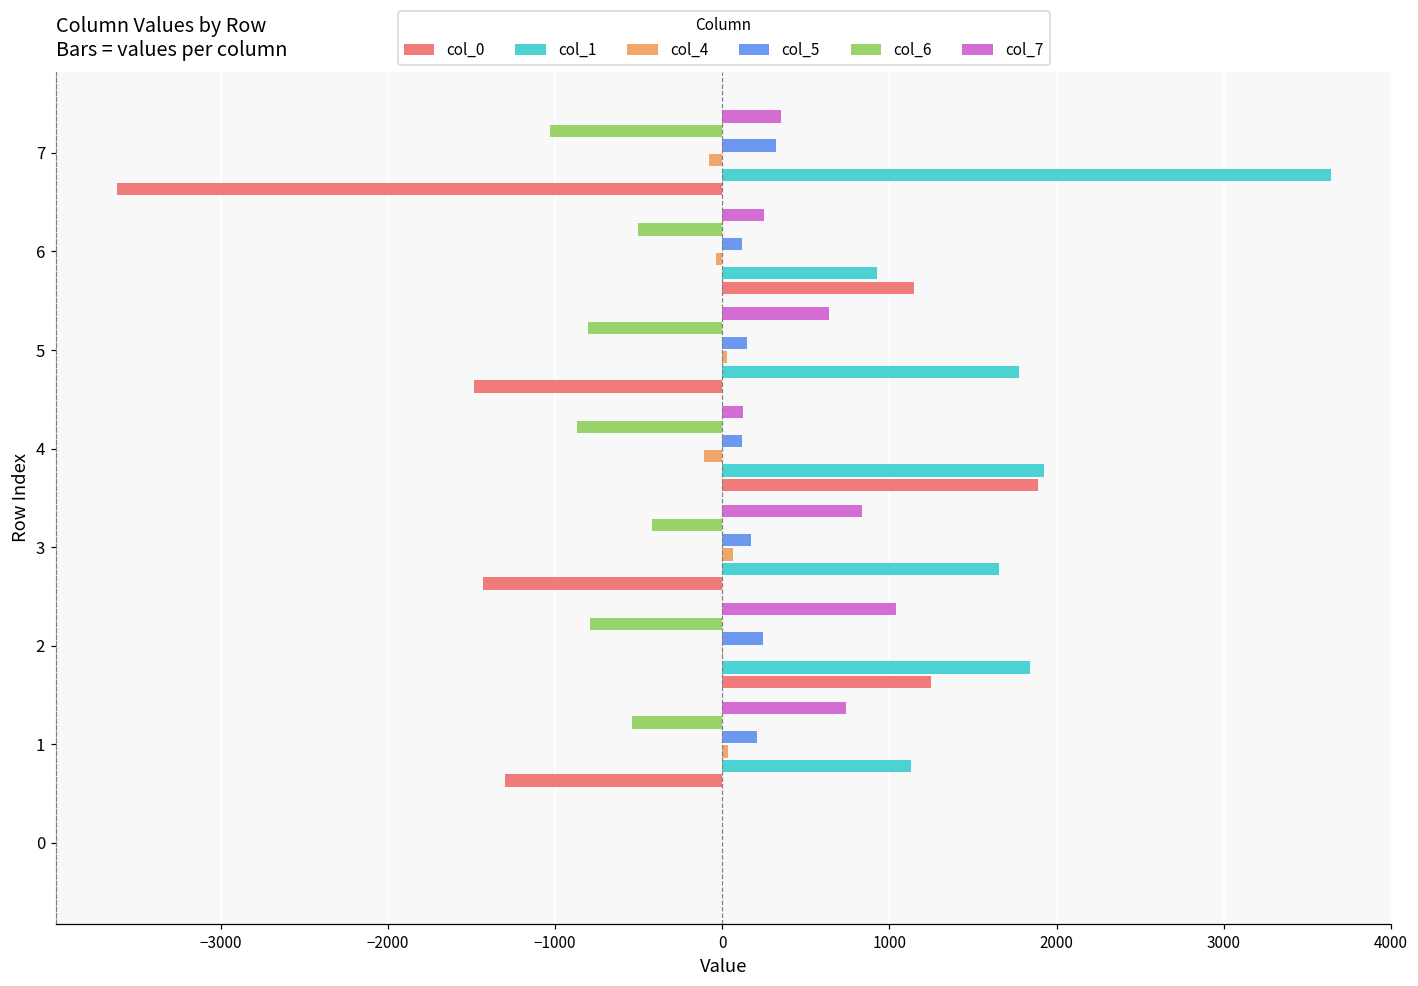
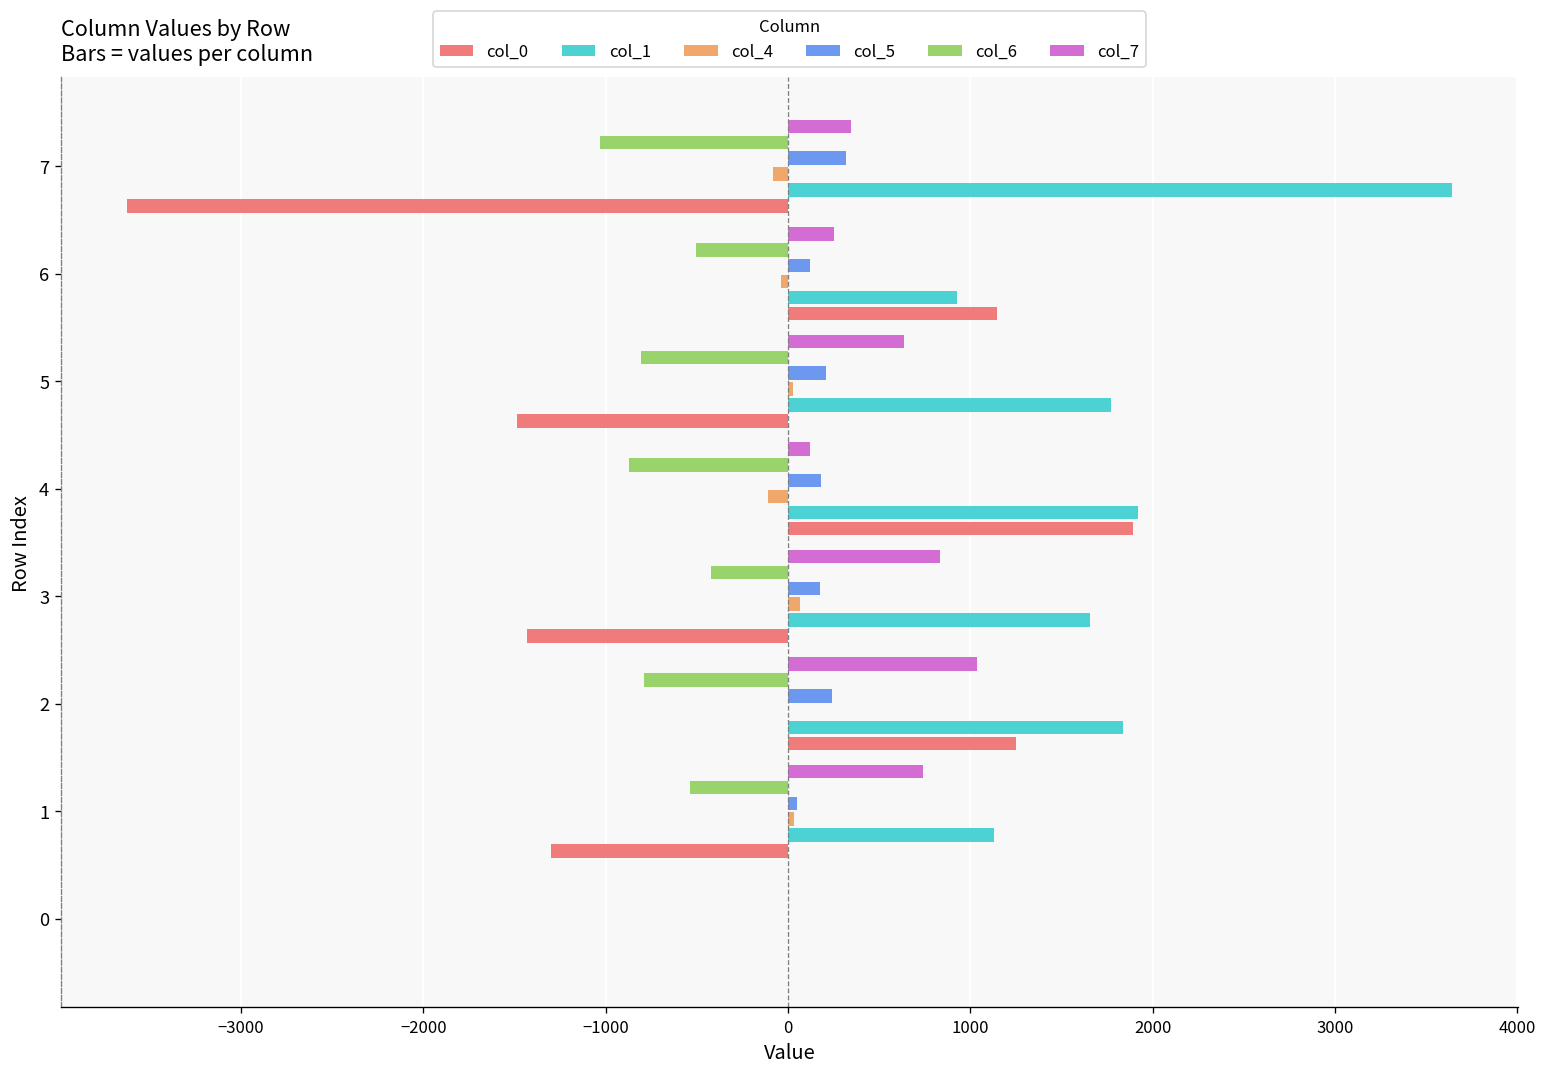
  {
    "col_1": {
      "7": 3640,
      "6": 930,
      "5": 1770,
      "4": 1920,
      "3": 1650,
      "2": 1840,
      "1": 1130,
      "0": 0
    },
    "col_5": {
      "7": 320,
      "6": 120,
-     "5": 150,
-     "4": 120,
+     "5": 210,
+     "4": 180,
      "3": 170,
      "2": 240,
-     "1": 210,
+     "1": 50,
      "0": 0
    },
    "col_6": {
      "7": -1030,
      "6": -510,
      "5": -800,
      "4": -870,
      "3": -420,
      "2": -790,
      "1": -540,
      "0": 0
    },
    "col_7": {
      "7": 350,
      "6": 250,
      "5": 640,
      "4": 120,
      "3": 830,
      "2": 1040,
      "1": 740,
      "0": 0
    }
  }
